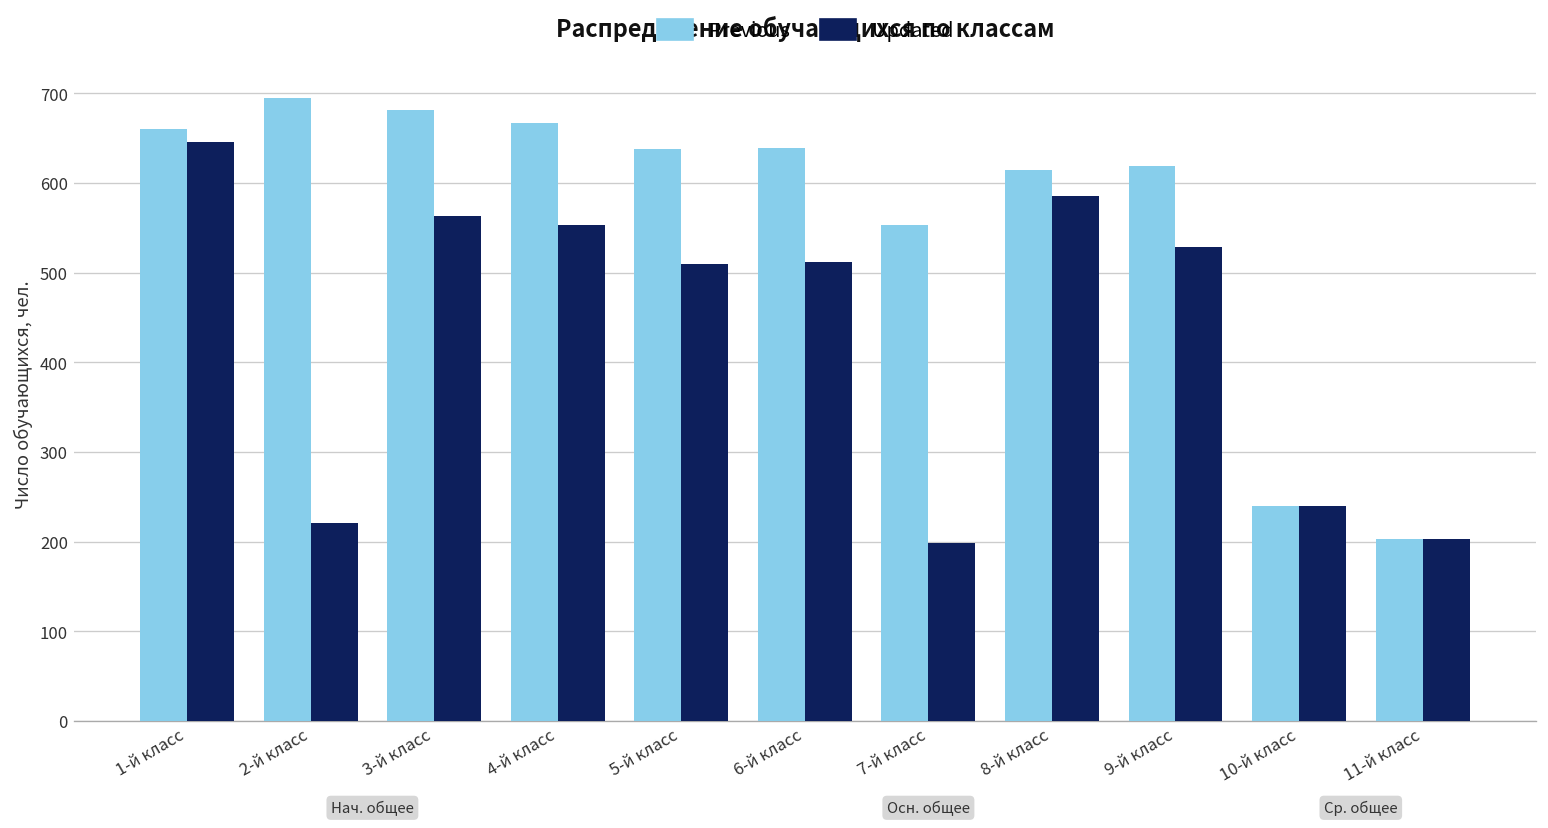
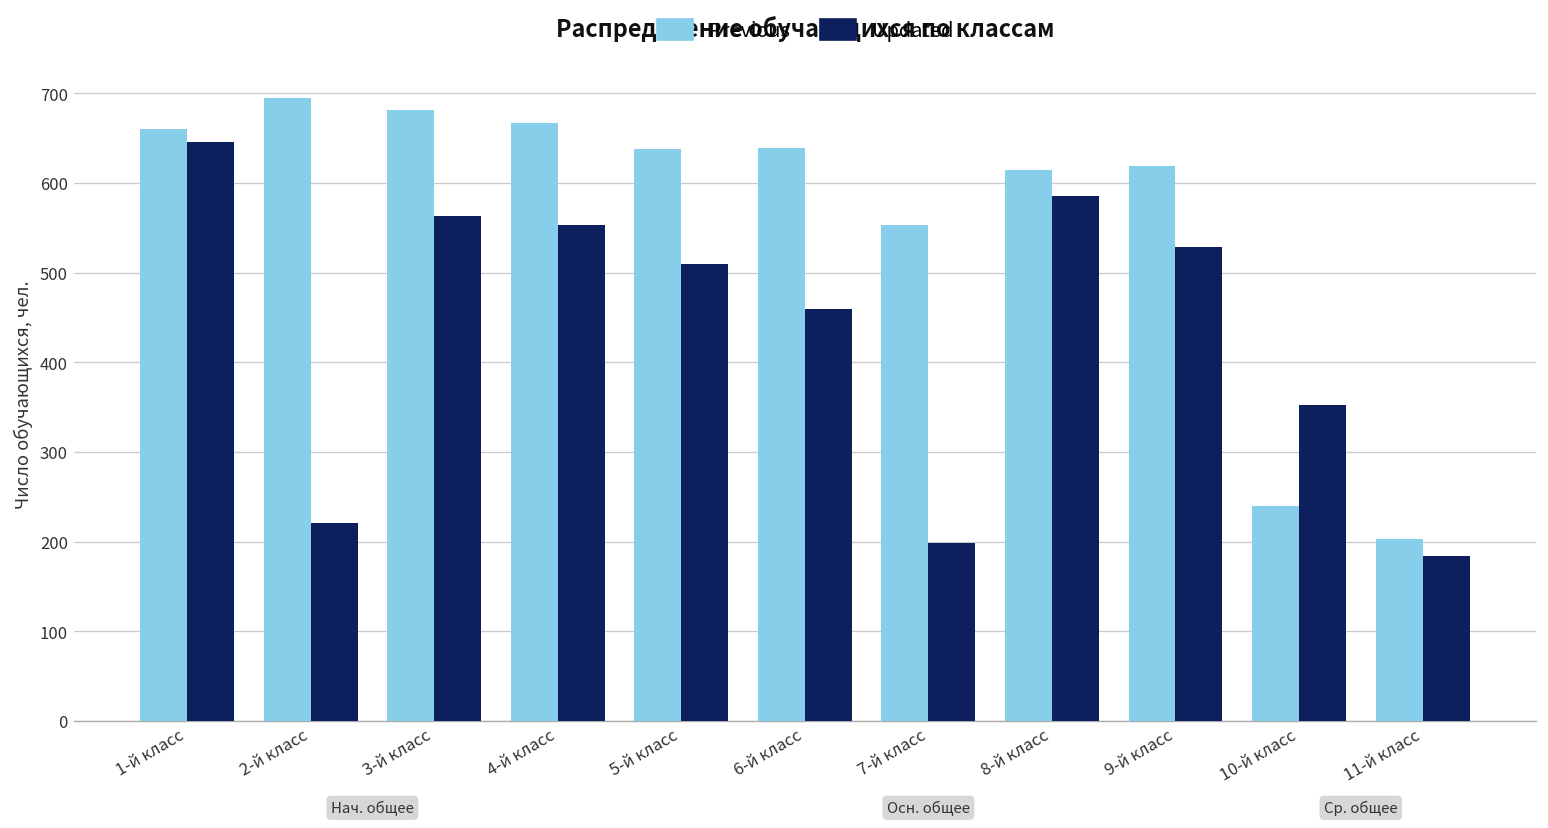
  {
    "Previous": {
      "1-й класс": 660,
      "2-й класс": 700,
      "3-й класс": 680,
      "4-й класс": 670,
      "5-й класс": 640,
      "6-й класс": 640,
      "7-й класс": 550,
      "8-й класс": 620,
      "9-й класс": 620,
      "10-й класс": 240,
      "11-й класс": 200
    },
    "Updated": {
      "1-й класс": 650,
      "2-й класс": 220,
      "3-й класс": 560,
      "4-й класс": 550,
      "5-й класс": 510,
-     "6-й класс": 510,
+     "6-й класс": 460,
      "7-й класс": 200,
      "8-й класс": 590,
      "9-й класс": 530,
-     "10-й класс": 240,
-     "11-й класс": 200
+     "10-й класс": 350,
+     "11-й класс": 180
    }
  }
